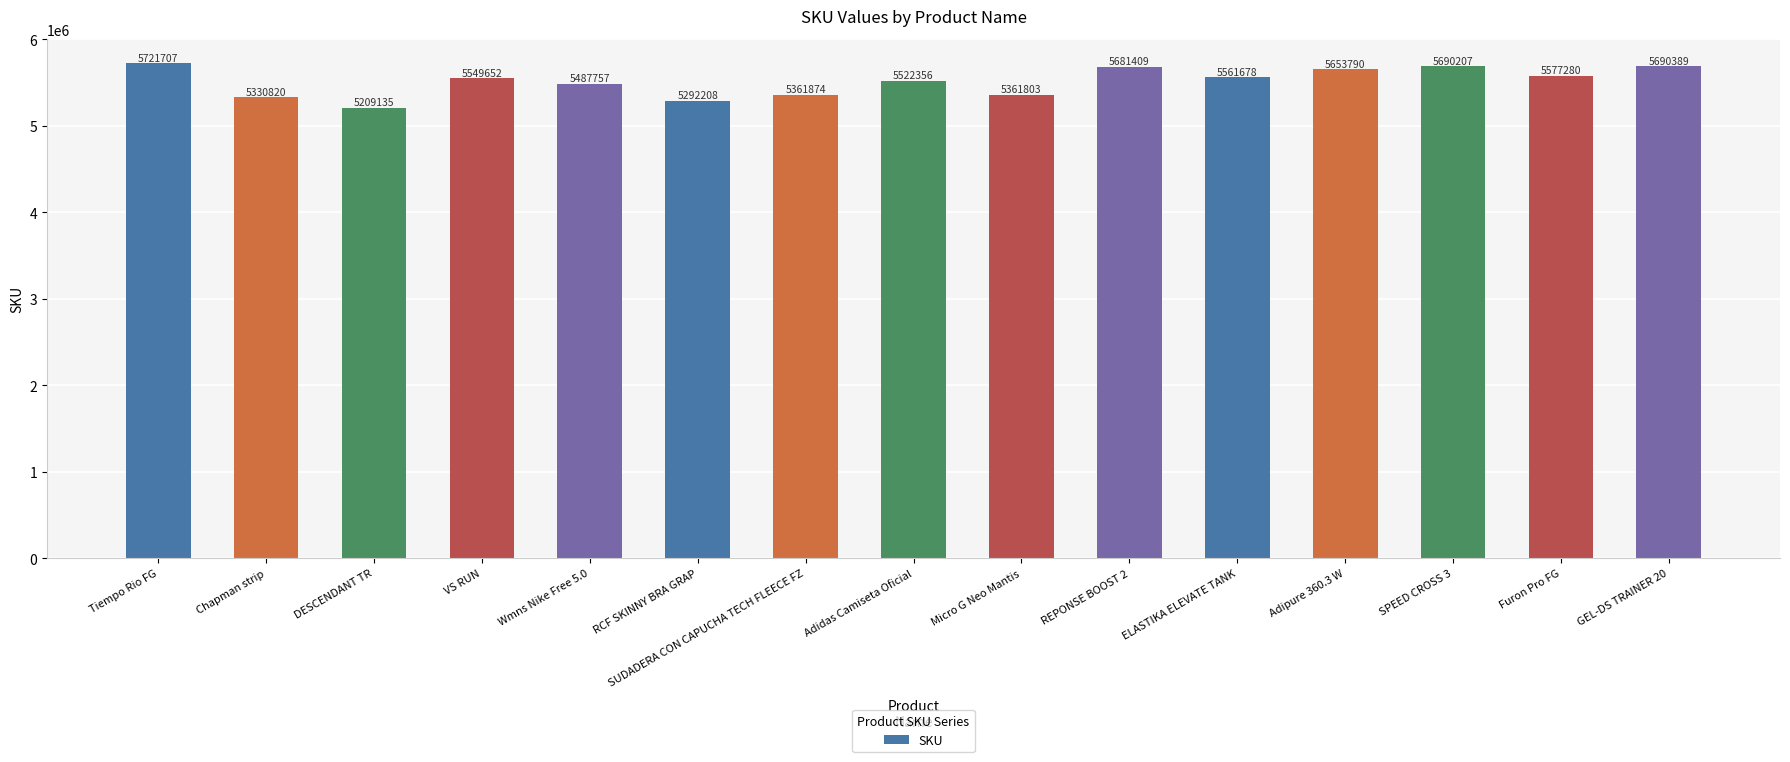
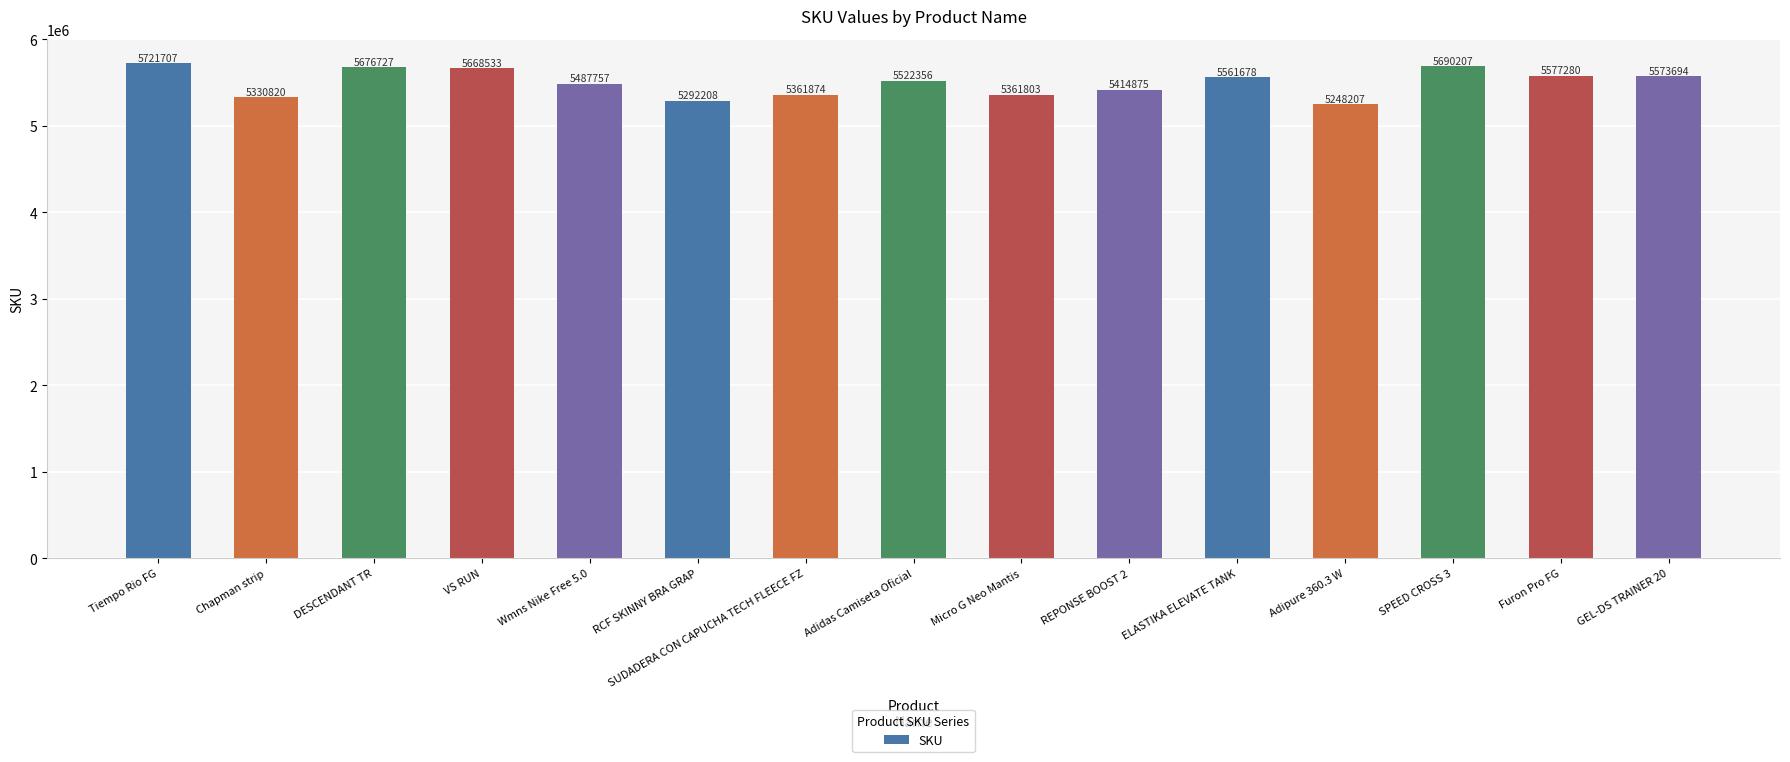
  {
    "Tiempo Rio FG": 5721707,
    "Chapman strip": 5330820,
-   "DESCENDANT TR": 5209135,
-   "VS RUN": 5549652,
+   "DESCENDANT TR": 5676727,
+   "VS RUN": 5668533,
    "Wmns Nike Free 5.0": 5487757,
    "RCF SKINNY BRA GRAP": 5292208,
    "SUDADERA CON CAPUCHA TECH FLEECE FZ": 5361874,
    "Adidas Camiseta Oficial": 5522356,
    "Micro G Neo Mantis": 5361803,
-   "REPONSE BOOST 2": 5681409,
+   "REPONSE BOOST 2": 5414875,
    "ELASTIKA ELEVATE TANK": 5561678,
-   "Adipure 360.3 W": 5653790,
+   "Adipure 360.3 W": 5248207,
    "SPEED CROSS 3": 5690207,
    "Furon Pro FG": 5577280,
-   "GEL-DS TRAINER 20": 5690389
+   "GEL-DS TRAINER 20": 5573694
  }
